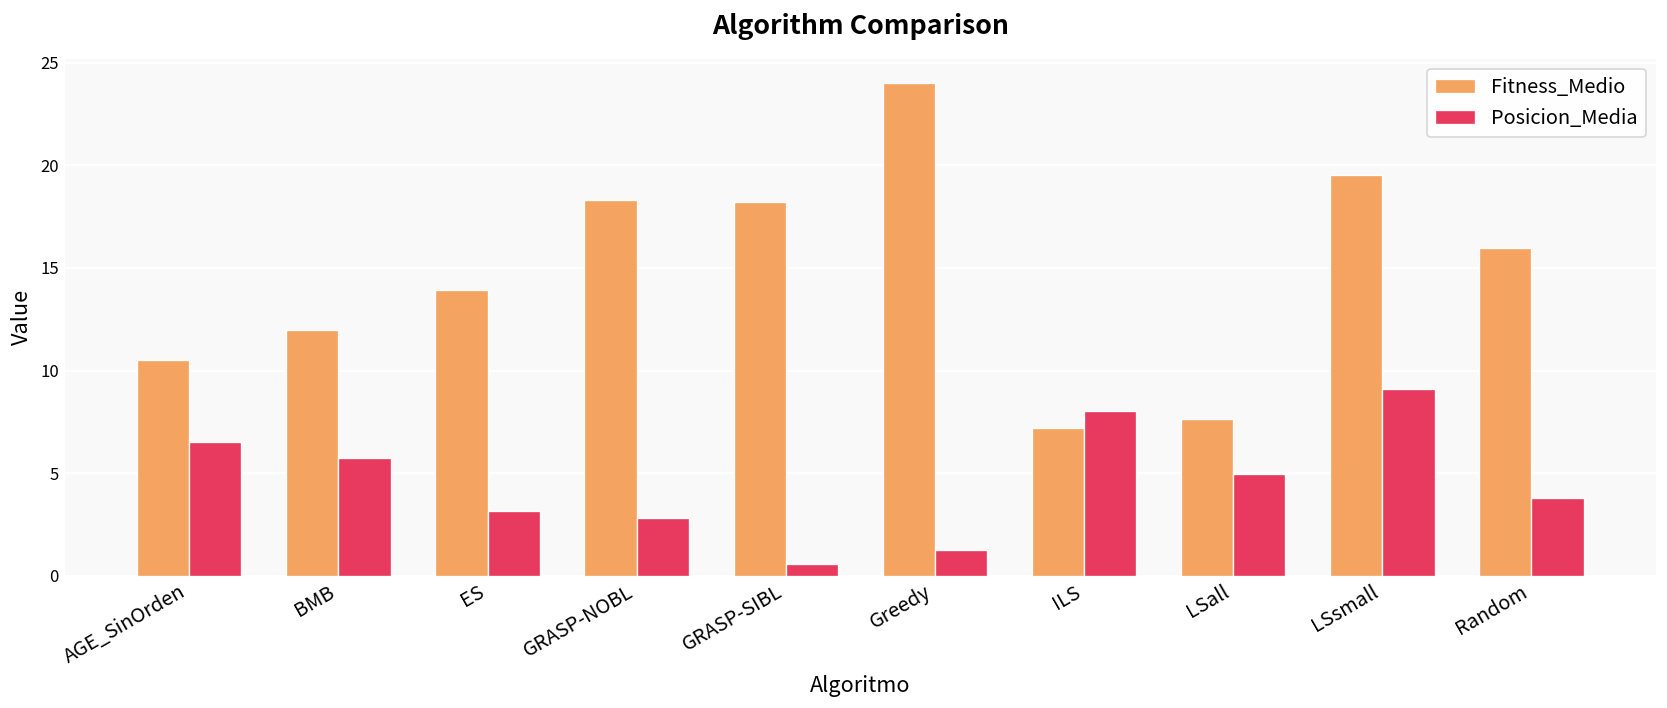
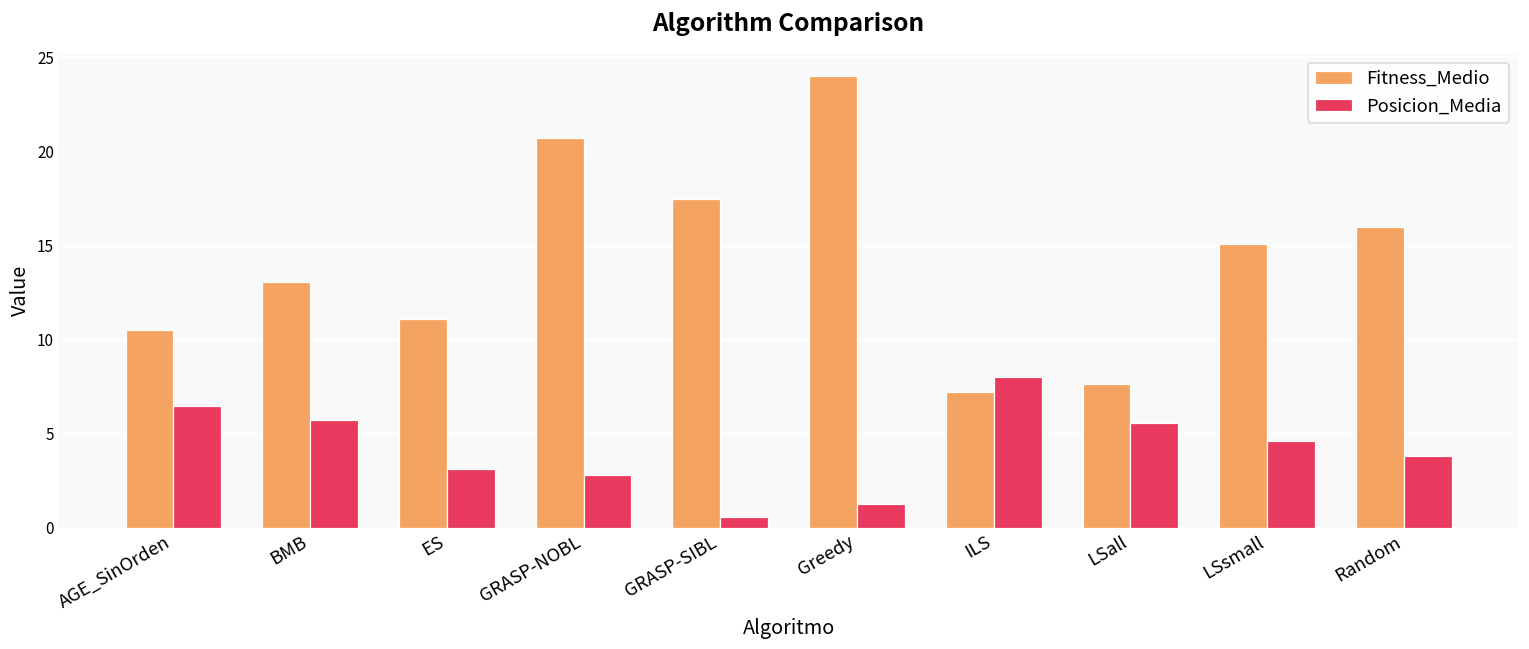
  {
    "Fitness_Medio": {
      "AGE_SinOrden": 10.5,
-     "BMB": 12.0,
-     "ES": 13.9,
-     "GRASP-NOBL": 18.3,
-     "GRASP-SIBL": 18.2,
+     "BMB": 13.1,
+     "ES": 11.1,
+     "GRASP-NOBL": 20.7,
+     "GRASP-SIBL": 17.5,
      "Greedy": 24.0,
      "ILS": 7.2,
      "LSall": 7.6,
-     "LSsmall": 19.6,
+     "LSsmall": 15.1,
      "Random": 16.0
    },
    "Posicion_Media": {
      "AGE_SinOrden": 6.5,
      "BMB": 5.8,
      "ES": 3.1,
      "GRASP-NOBL": 2.8,
      "GRASP-SIBL": 0.6,
      "Greedy": 1.3,
      "ILS": 8.0,
-     "LSall": 5.0,
-     "LSsmall": 9.1,
+     "LSall": 5.6,
+     "LSsmall": 4.6,
      "Random": 3.8
    }
  }
